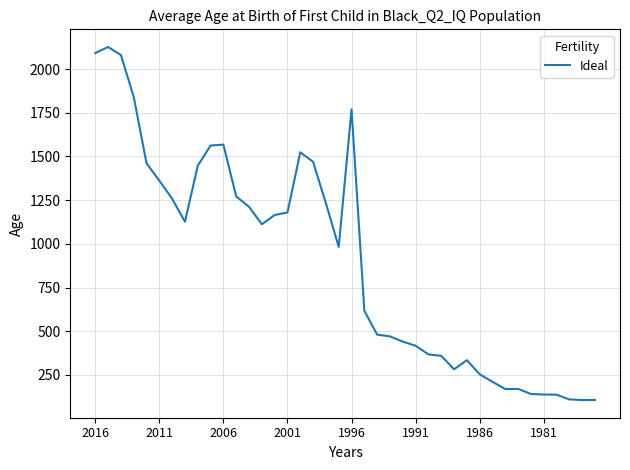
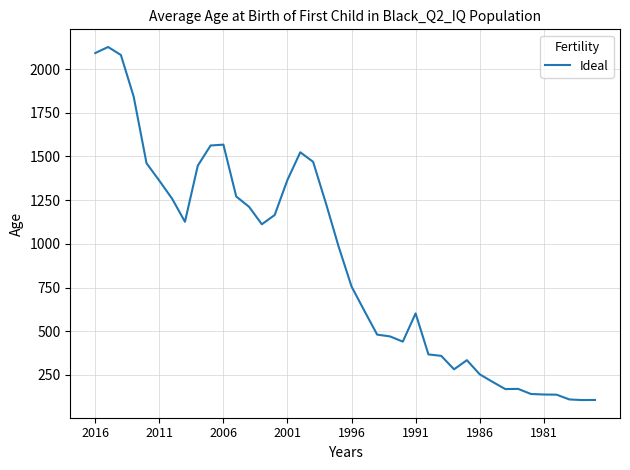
  {
    "2016": 2090,
    "2011": 1360,
    "2006": 1570,
-   "2001": 1180,
-   "1996": 1770,
-   "1991": 420,
+   "2001": 1370,
+   "1996": 760,
+   "1991": 600,
    "1986": 250,
    "1981": 140
  }
